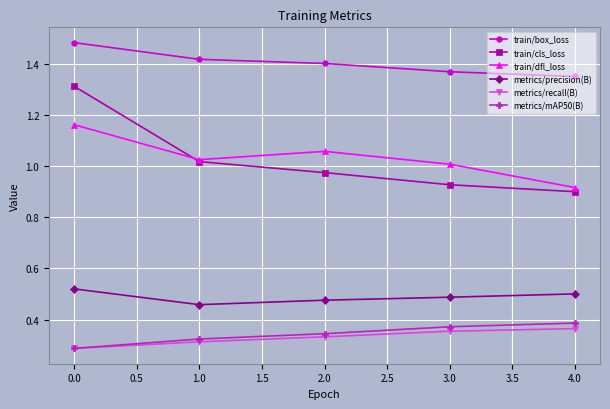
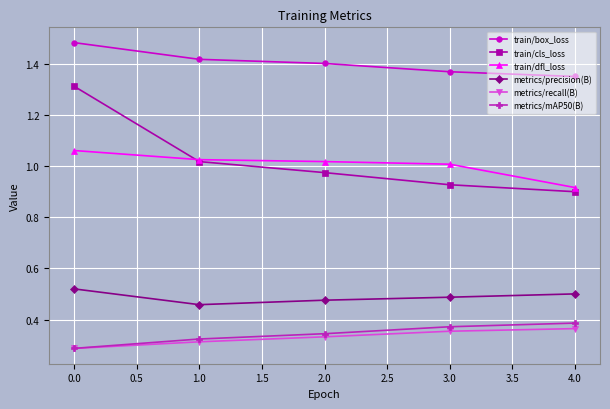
  {
    "train/dfl_loss": {
-     "0.0": 1.16,
-     "2.0": 1.06,
+     "0.0": 1.06,
+     "2.0": 1.02,
      "3.0": 1.01,
      "4.0": 0.92
    }
  }
